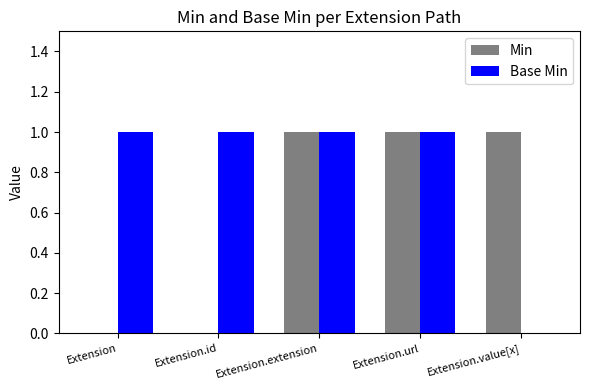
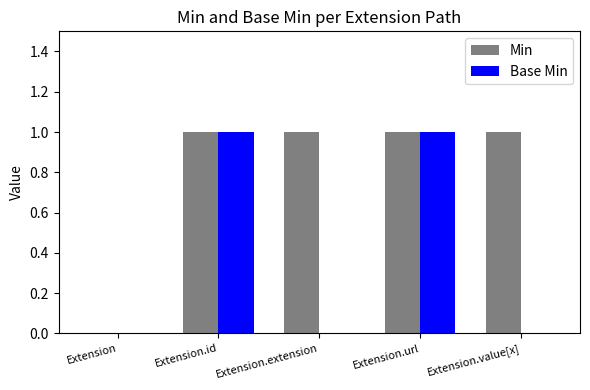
  {
    "Min": {
      "Extension": 0,
-     "Extension.id": 0,
+     "Extension.id": 1,
      "Extension.extension": 1,
      "Extension.url": 1,
      "Extension.value[x]": 1
    },
    "Base Min": {
-     "Extension": 1,
+     "Extension": 0,
      "Extension.id": 1,
-     "Extension.extension": 1,
+     "Extension.extension": 0,
      "Extension.url": 1,
      "Extension.value[x]": 0
    }
  }
